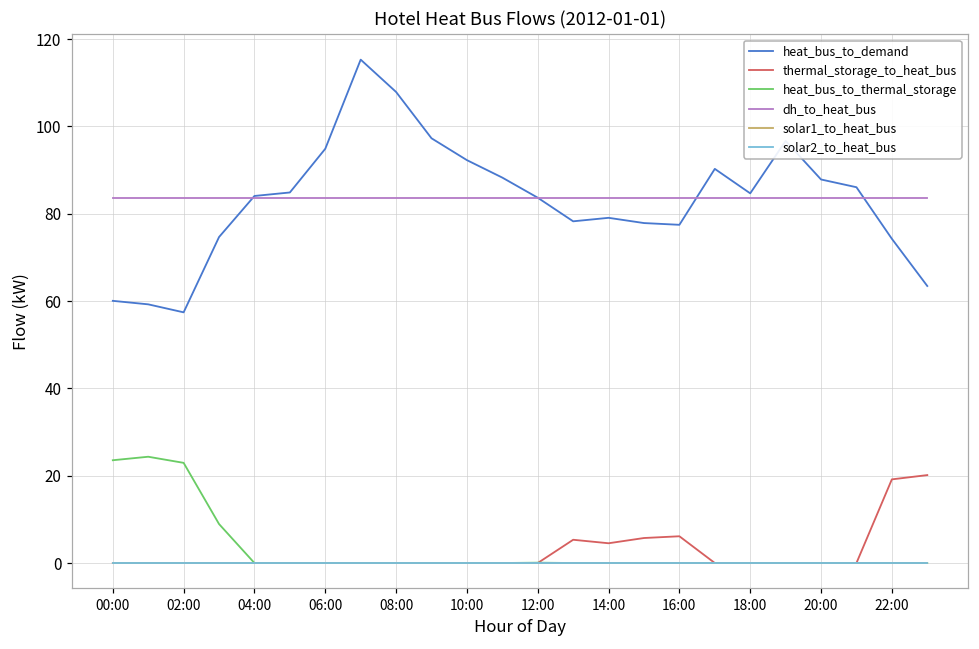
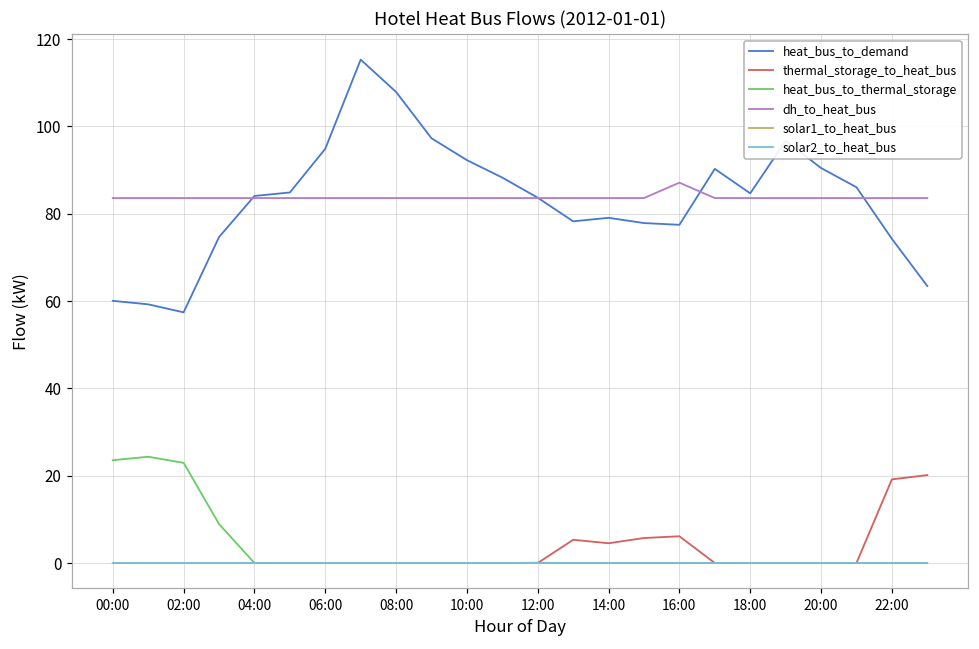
  {
    "heat_bus_to_demand": {
      "00:00": 60,
      "02:00": 57,
      "06:00": 95,
      "08:00": 108,
      "10:00": 92,
      "14:00": 79,
      "16:00": 77,
      "18:00": 85,
-     "20:00": 88,
+     "20:00": 90,
      "22:00": 74
    },
    "thermal_storage_to_heat_bus": {
      "14:00": 5,
      "16:00": 6,
      "22:00": 19
    },
    "heat_bus_to_thermal_storage": {
      "00:00": 24,
      "02:00": 23
    },
    "dh_to_heat_bus": {
      "00:00": 84,
      "02:00": 84,
      "06:00": 84,
      "08:00": 84,
      "10:00": 84,
      "14:00": 84,
-     "16:00": 84,
+     "16:00": 87,
      "18:00": 84,
      "20:00": 84,
      "22:00": 84
    }
  }
